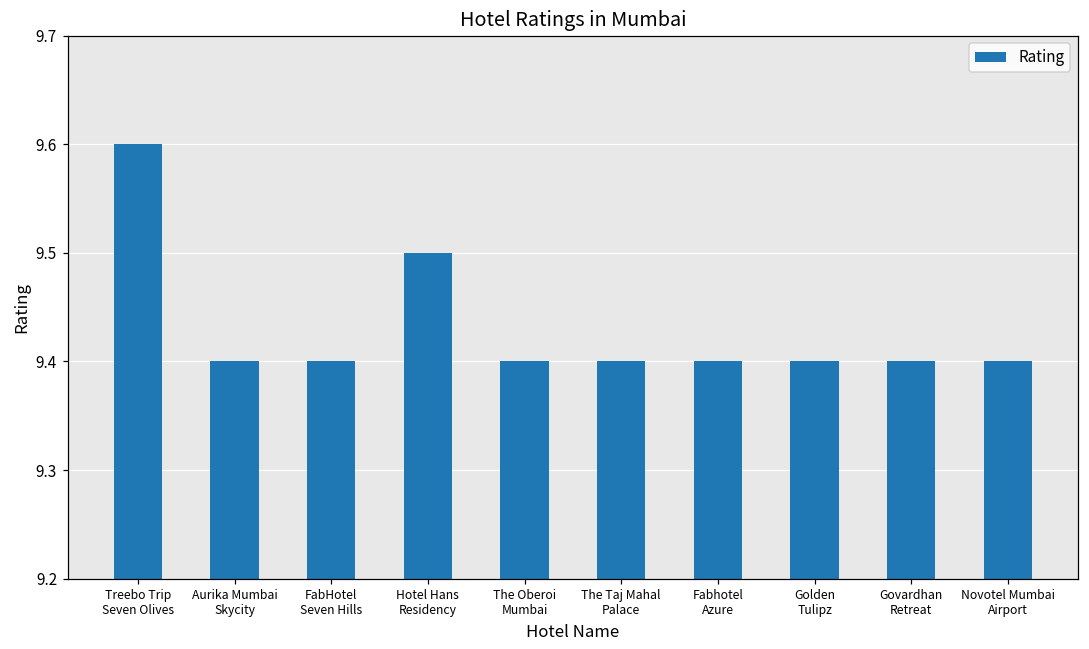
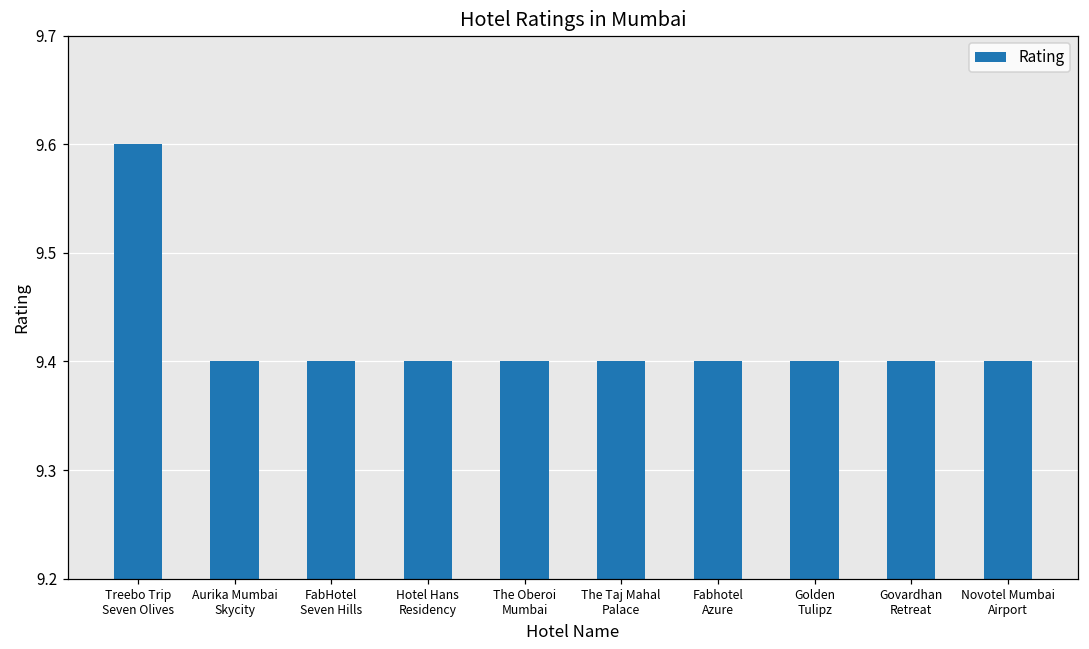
  {
    "Treebo Trip Seven Olives": 9.6,
    "Aurika Mumbai Skycity": 9.4,
    "FabHotel Seven Hills": 9.4,
-   "Hotel Hans Residency": 9.5,
+   "Hotel Hans Residency": 9.4,
    "The Oberoi Mumbai": 9.4,
    "The Taj Mahal Palace": 9.4,
    "Fabhotel Azure": 9.4,
    "Golden Tulipz": 9.4,
    "Govardhan Retreat": 9.4,
    "Novotel Mumbai Airport": 9.4
  }
